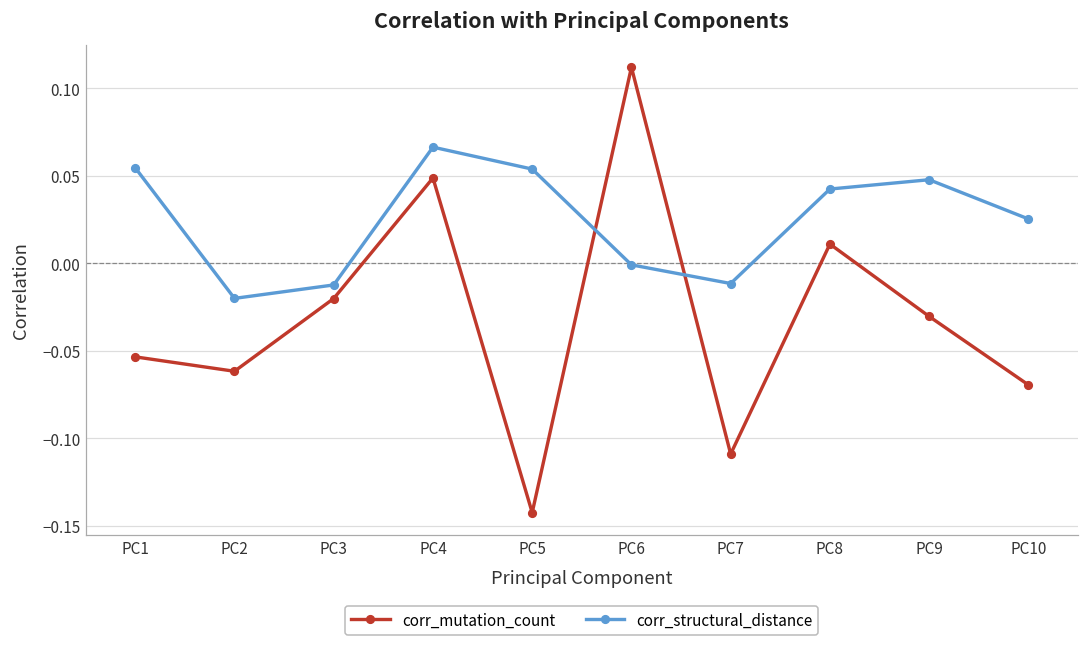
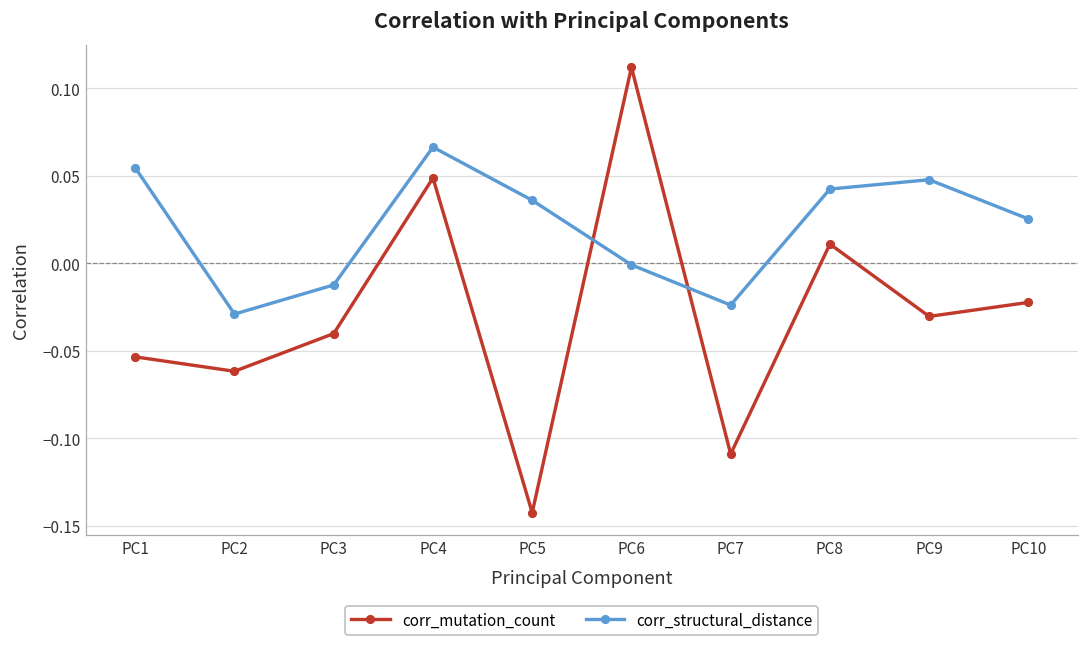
  {
    "corr_mutation_count": {
      "PC1": -0.053,
      "PC2": -0.062,
-     "PC3": -0.020,
+     "PC3": -0.040,
      "PC4": 0.049,
      "PC5": -0.142,
      "PC6": 0.112,
      "PC7": -0.109,
      "PC8": 0.011,
      "PC9": -0.030,
-     "PC10": -0.069
+     "PC10": -0.022
    },
    "corr_structural_distance": {
      "PC1": 0.055,
-     "PC2": -0.020,
+     "PC2": -0.029,
      "PC3": -0.012,
      "PC4": 0.066,
-     "PC5": 0.054,
+     "PC5": 0.036,
      "PC6": -0.001,
-     "PC7": -0.012,
+     "PC7": -0.024,
      "PC8": 0.042,
      "PC9": 0.048,
      "PC10": 0.025
    }
  }
